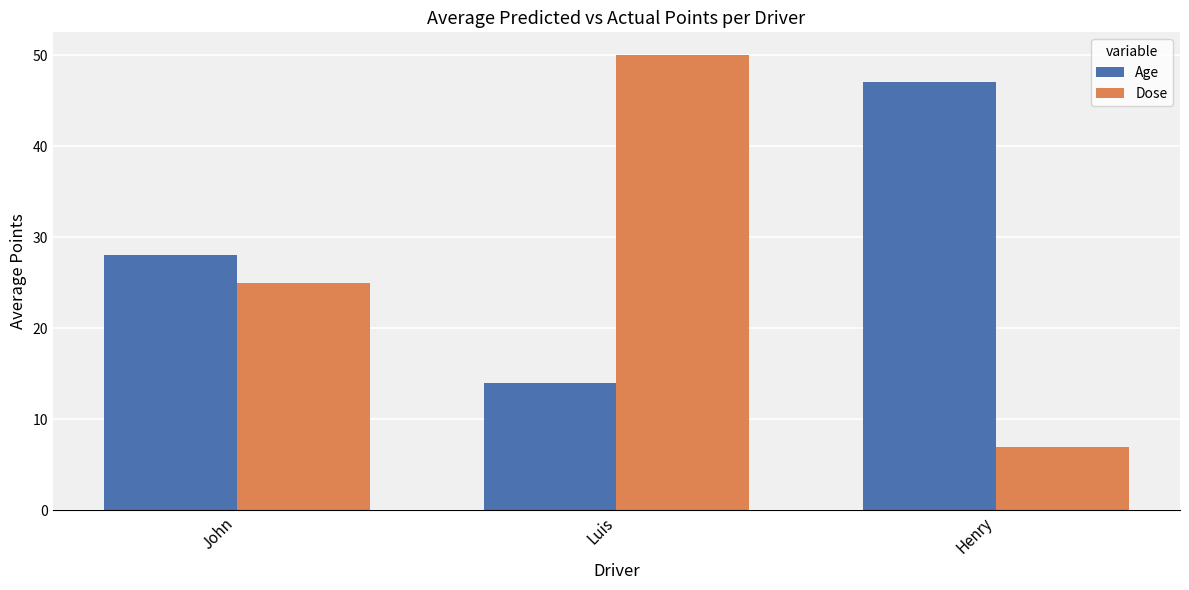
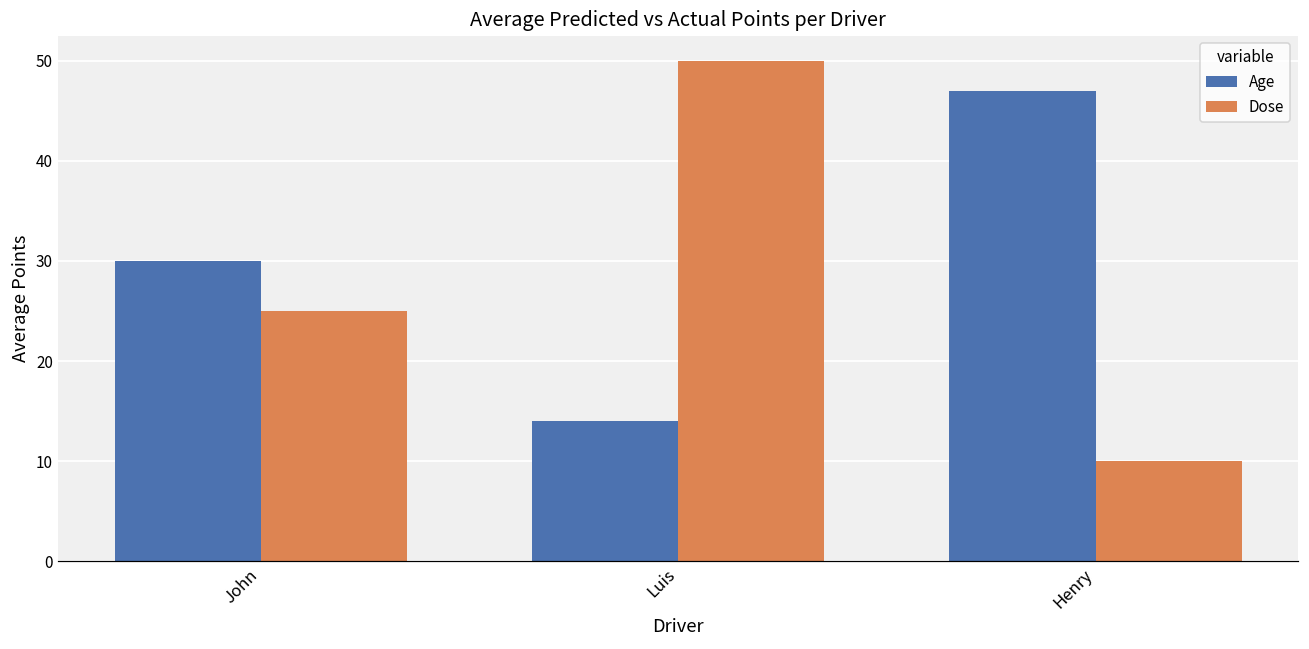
  {
    "Age": {
-     "John": 28,
+     "John": 30,
      "Luis": 14,
      "Henry": 47
    },
    "Dose": {
      "John": 25,
      "Luis": 50,
-     "Henry": 7
+     "Henry": 10
    }
  }
